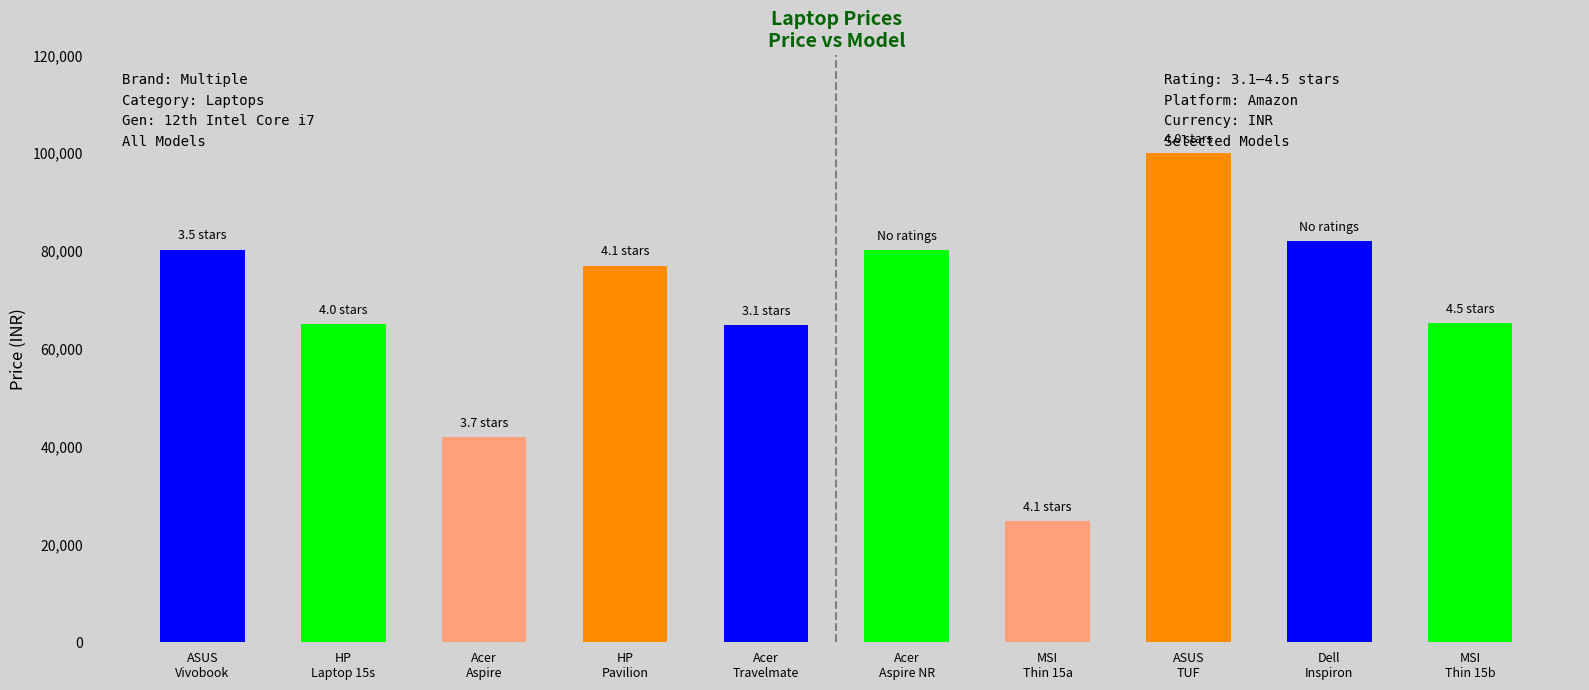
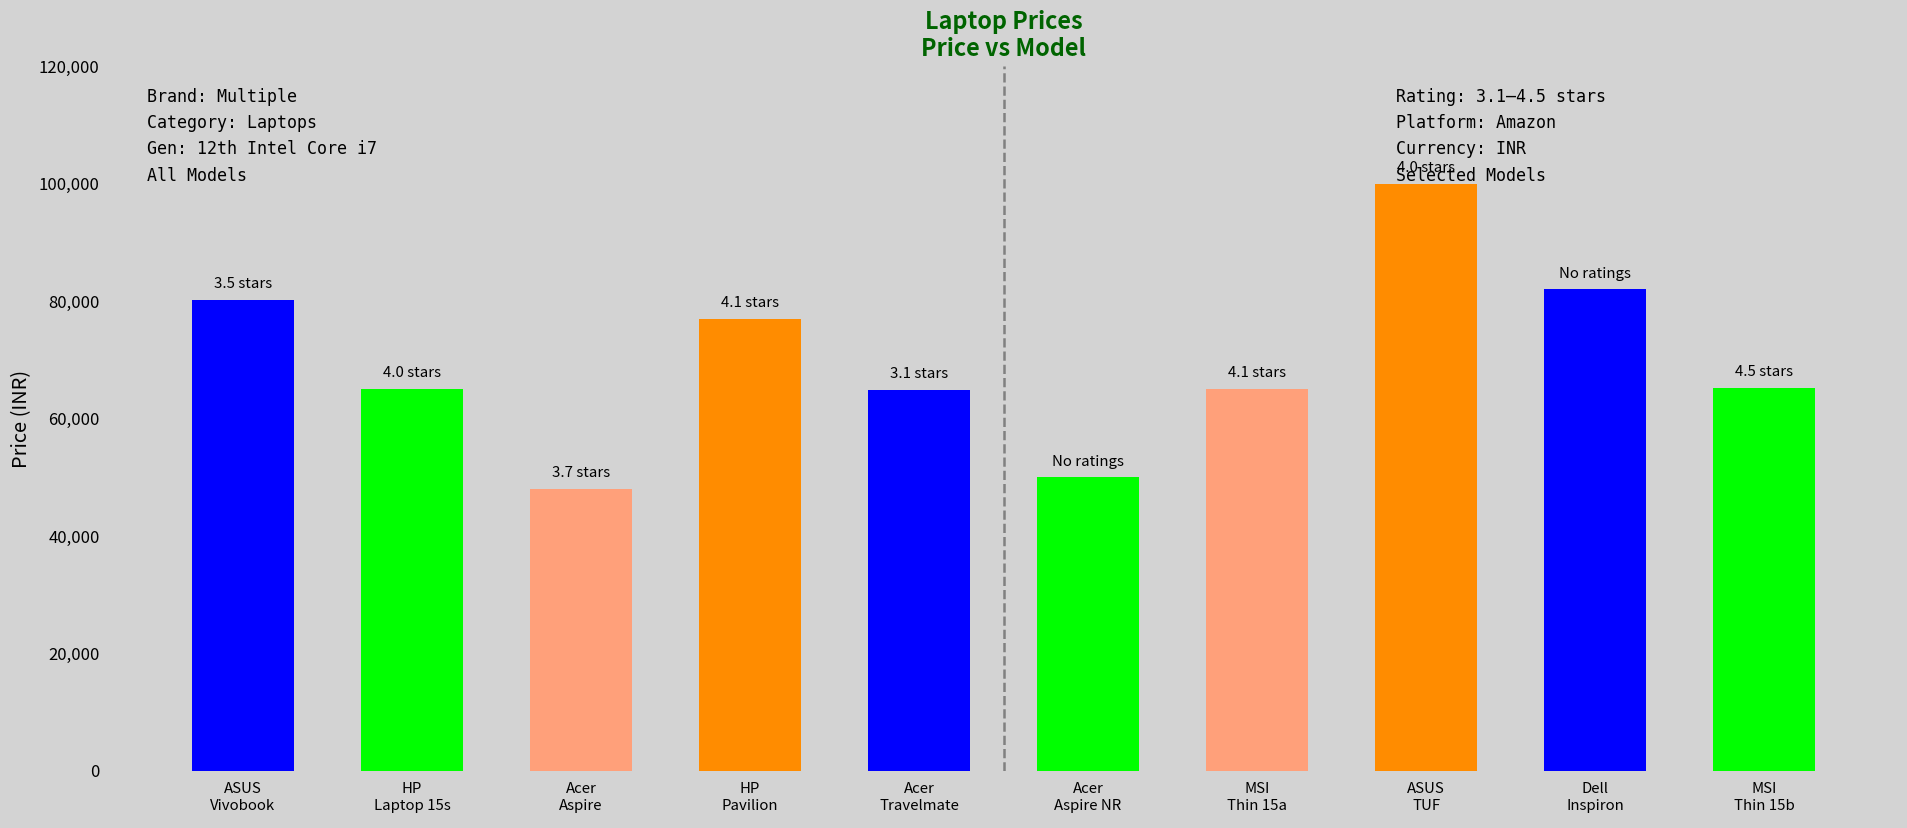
  {
-   "Acer Aspire": "42,000",
-   "Acer Aspire NR": "80,000",
-   "MSI Thin 15a": "25,000",
+   "Acer Aspire": "48,000",
+   "Acer Aspire NR": "50,000",
+   "MSI Thin 15a": "65,000",
    "Dell Inspiron": "82,000"
  }
